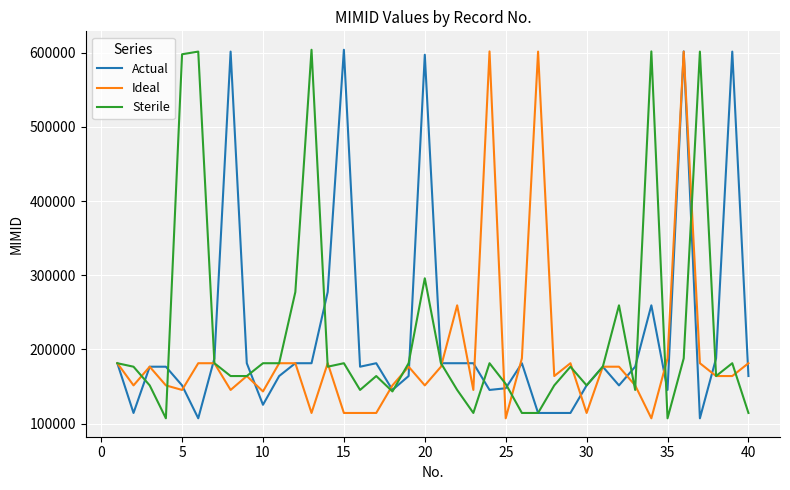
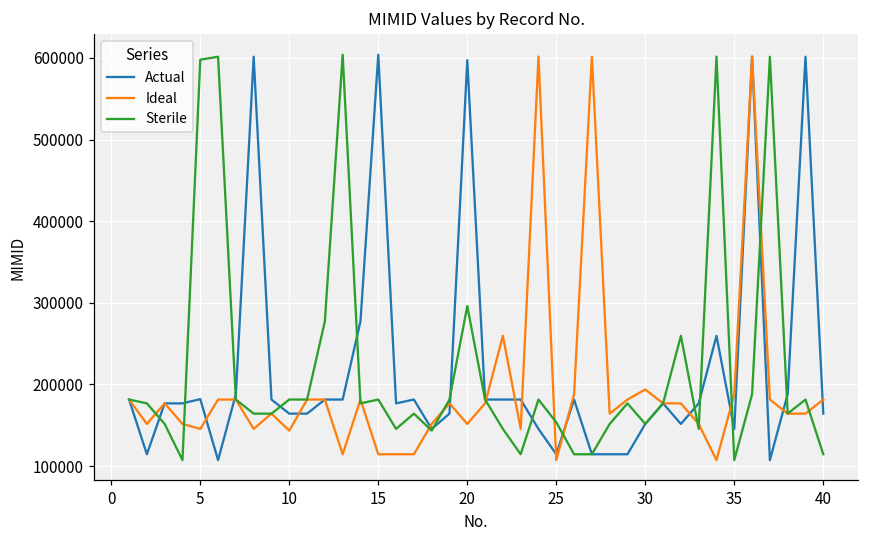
  {
    "Actual": {
-     "5": 150000,
-     "10": 130000,
+     "5": 180000,
+     "10": 160000,
      "15": 600000,
      "20": 600000,
-     "25": 150000,
+     "25": 110000,
      "35": 150000,
      "40": 160000
    },
    "Ideal": {
      "5": 150000,
      "10": 140000,
      "15": 110000,
      "20": 150000,
      "25": 110000,
-     "30": 110000,
+     "30": 190000,
      "35": 190000,
      "40": 180000
    },
    "Sterile": {
      "5": 600000,
      "10": 180000,
      "15": 180000,
      "20": 300000,
      "25": 150000,
      "35": 110000,
      "40": 110000
    }
  }
